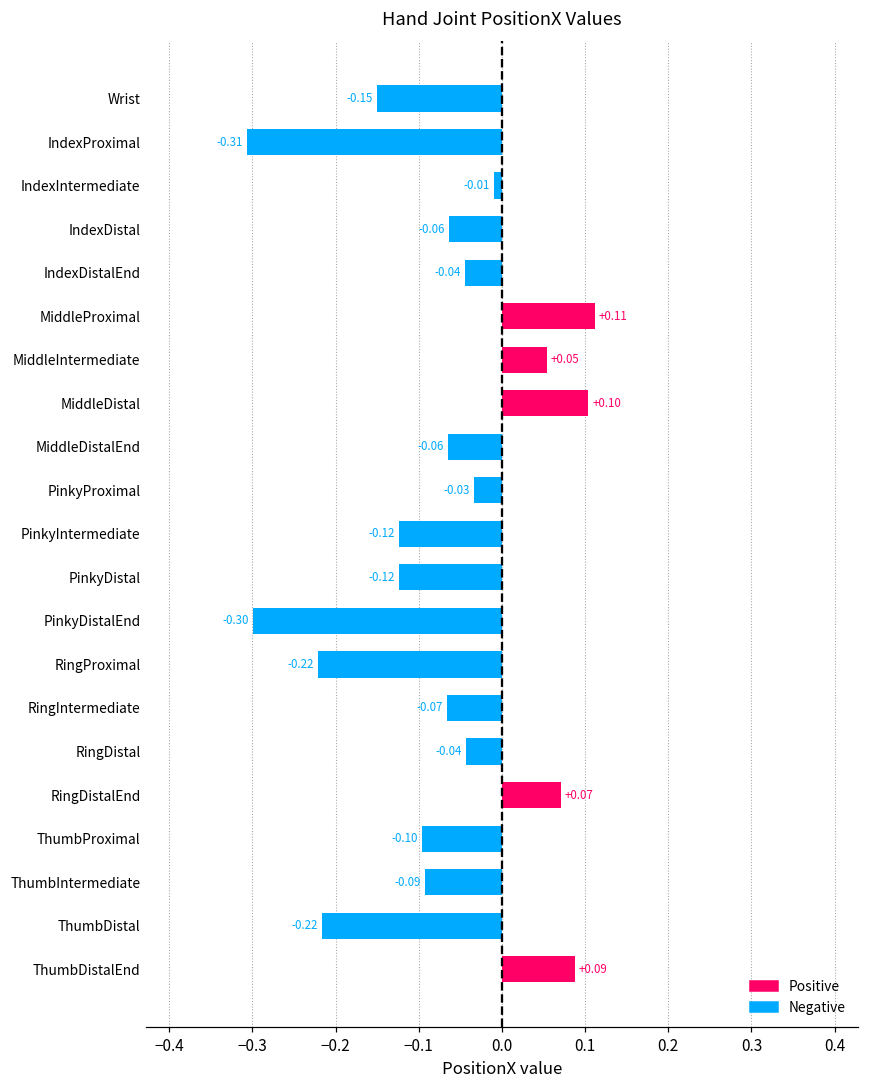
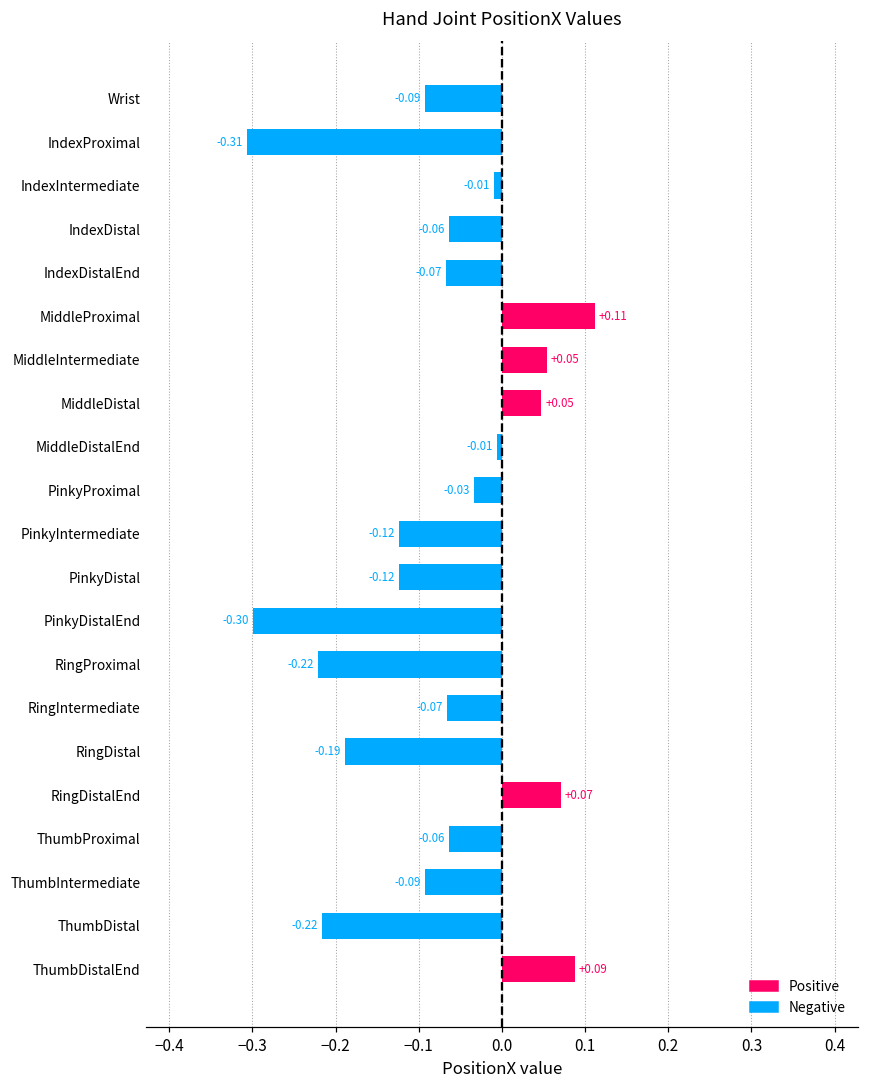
  {
-   "Wrist": "-0.15",
+   "Wrist": "-0.09",
    "IndexProximal": "-0.31",
    "IndexIntermediate": "-0.01",
    "IndexDistal": "-0.06",
-   "IndexDistalEnd": "-0.04",
+   "IndexDistalEnd": "-0.07",
    "MiddleProximal": "+0.11",
    "MiddleIntermediate": "+0.05",
-   "MiddleDistal": "+0.10",
-   "MiddleDistalEnd": "-0.06",
+   "MiddleDistal": "+0.05",
+   "MiddleDistalEnd": "-0.01",
    "PinkyProximal": "-0.03",
    "PinkyIntermediate": "-0.12",
    "PinkyDistal": "-0.12",
    "PinkyDistalEnd": "-0.30",
    "RingProximal": "-0.22",
    "RingIntermediate": "-0.07",
-   "RingDistal": "-0.04",
+   "RingDistal": "-0.19",
    "RingDistalEnd": "+0.07",
-   "ThumbProximal": "-0.10",
+   "ThumbProximal": "-0.06",
    "ThumbIntermediate": "-0.09",
    "ThumbDistal": "-0.22",
    "ThumbDistalEnd": "+0.09"
  }
